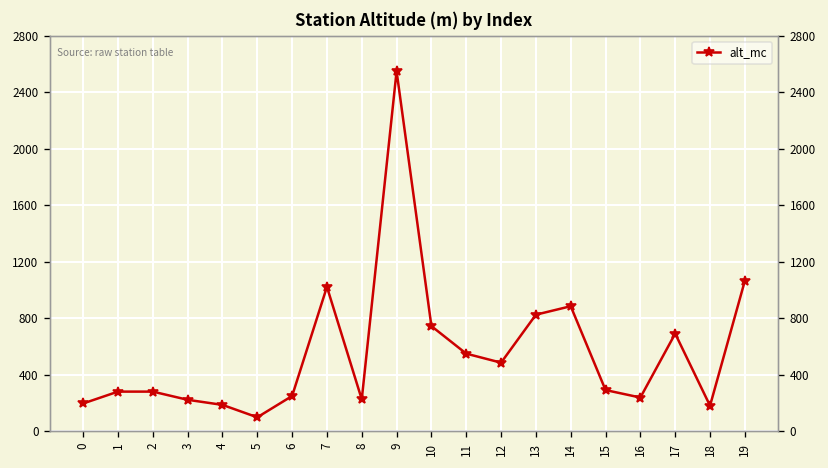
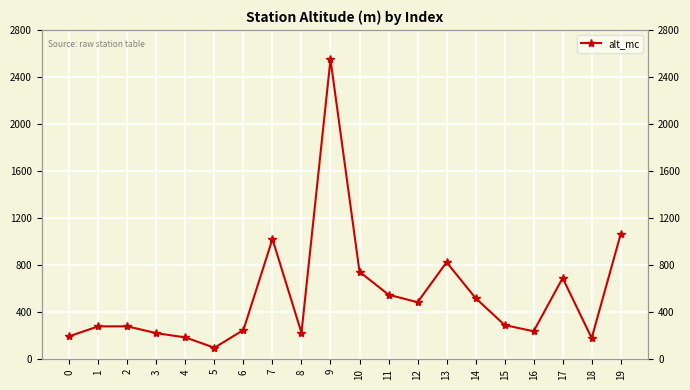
  {
    "0": 200,
    "1": 280,
    "2": 280,
    "3": 220,
    "4": 190,
    "5": 100,
    "6": 250,
    "7": 1020,
    "8": 230,
    "9": 2550,
    "10": 740,
    "11": 550,
    "12": 490,
    "13": 830,
-   "14": 890,
+   "14": 520,
    "15": 290,
    "16": 240,
    "17": 690,
    "18": 180,
    "19": 1070
  }
